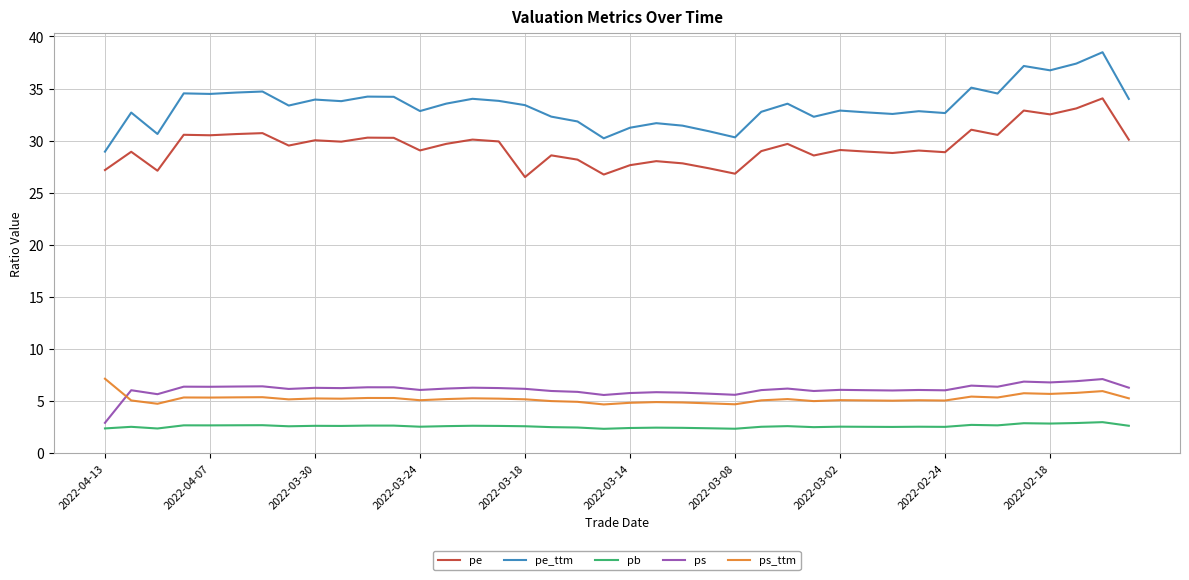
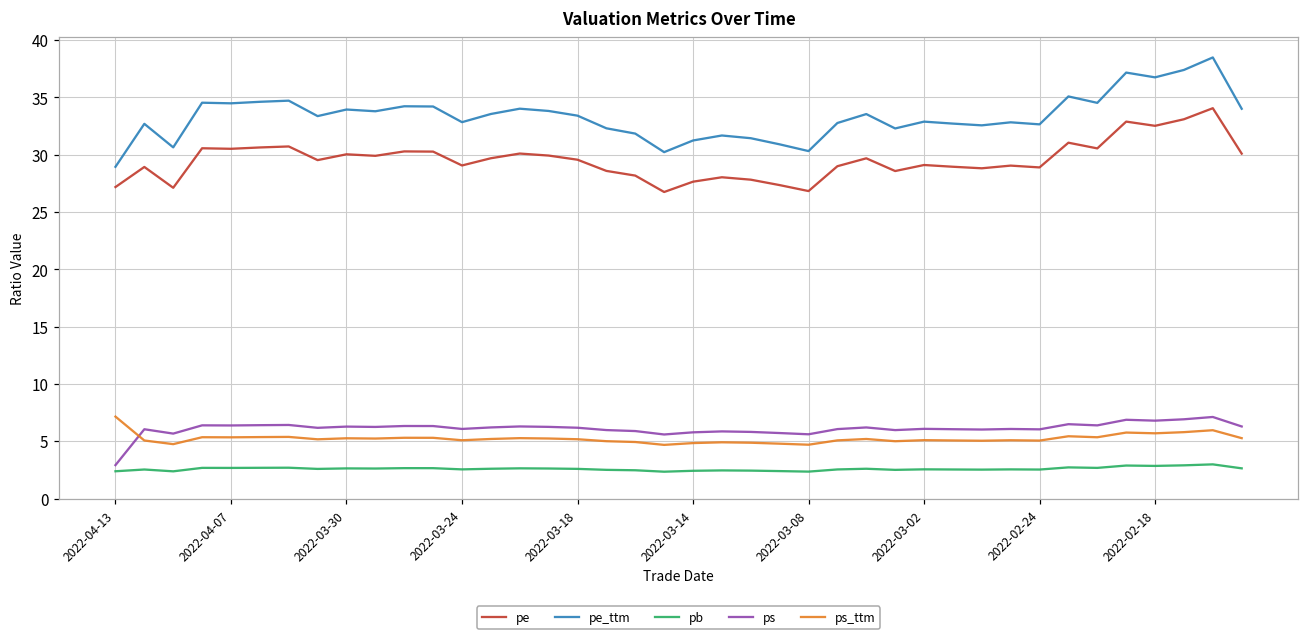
  {
    "pe": {
      "2022-04-13": 27.2,
      "2022-04-07": 30.5,
      "2022-03-30": 30.0,
      "2022-03-24": 29.1,
-     "2022-03-18": 26.5,
+     "2022-03-18": 29.6,
      "2022-03-14": 27.6,
      "2022-03-08": 26.8,
      "2022-03-02": 29.1,
      "2022-02-24": 28.9,
      "2022-02-18": 32.5
    },
    "pe_ttm": {
      "2022-04-13": 28.9,
      "2022-04-07": 34.5,
      "2022-03-30": 33.9,
      "2022-03-24": 32.8,
      "2022-03-18": 33.4,
      "2022-03-14": 31.2,
      "2022-03-08": 30.3,
      "2022-03-02": 32.9,
      "2022-02-24": 32.6,
      "2022-02-18": 36.7
    },
    "pb": {
      "2022-04-13": 2.4,
      "2022-04-07": 2.7,
      "2022-03-30": 2.6,
      "2022-03-24": 2.5,
      "2022-03-18": 2.6,
      "2022-03-14": 2.4,
      "2022-03-08": 2.3,
      "2022-03-02": 2.5,
      "2022-02-24": 2.5,
      "2022-02-18": 2.8
    },
    "ps": {
      "2022-04-13": 2.9,
      "2022-04-07": 6.4,
      "2022-03-30": 6.3,
      "2022-03-24": 6.1,
      "2022-03-18": 6.2,
      "2022-03-14": 5.8,
      "2022-03-08": 5.6,
      "2022-03-02": 6.1,
      "2022-02-24": 6.0,
      "2022-02-18": 6.8
    },
    "ps_ttm": {
      "2022-04-13": 7.1,
      "2022-04-07": 5.3,
      "2022-03-30": 5.3,
      "2022-03-24": 5.1,
      "2022-03-18": 5.2,
      "2022-03-14": 4.8,
      "2022-03-08": 4.7,
      "2022-03-02": 5.1,
      "2022-02-24": 5.1,
      "2022-02-18": 5.7
    }
  }
